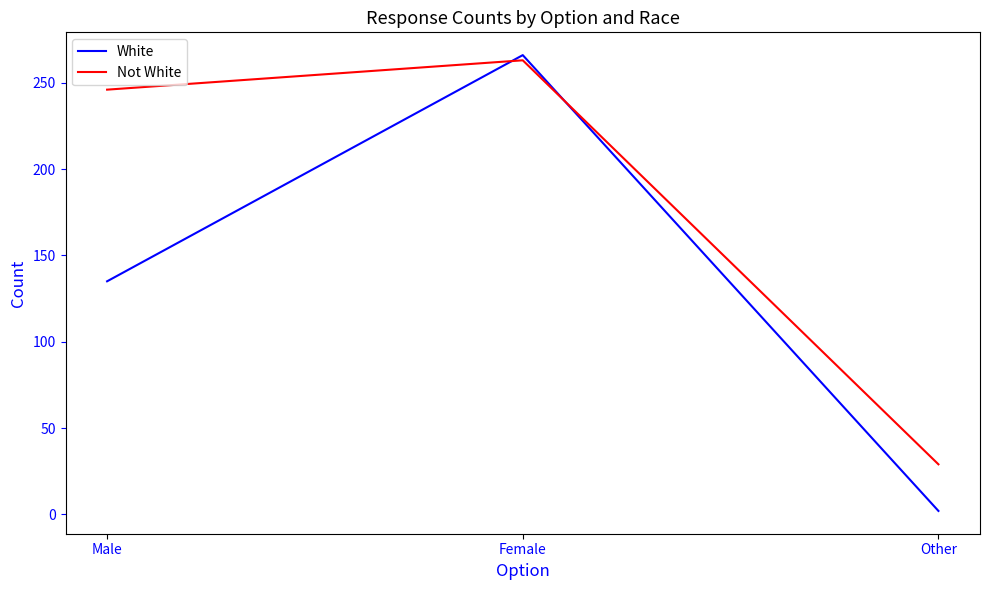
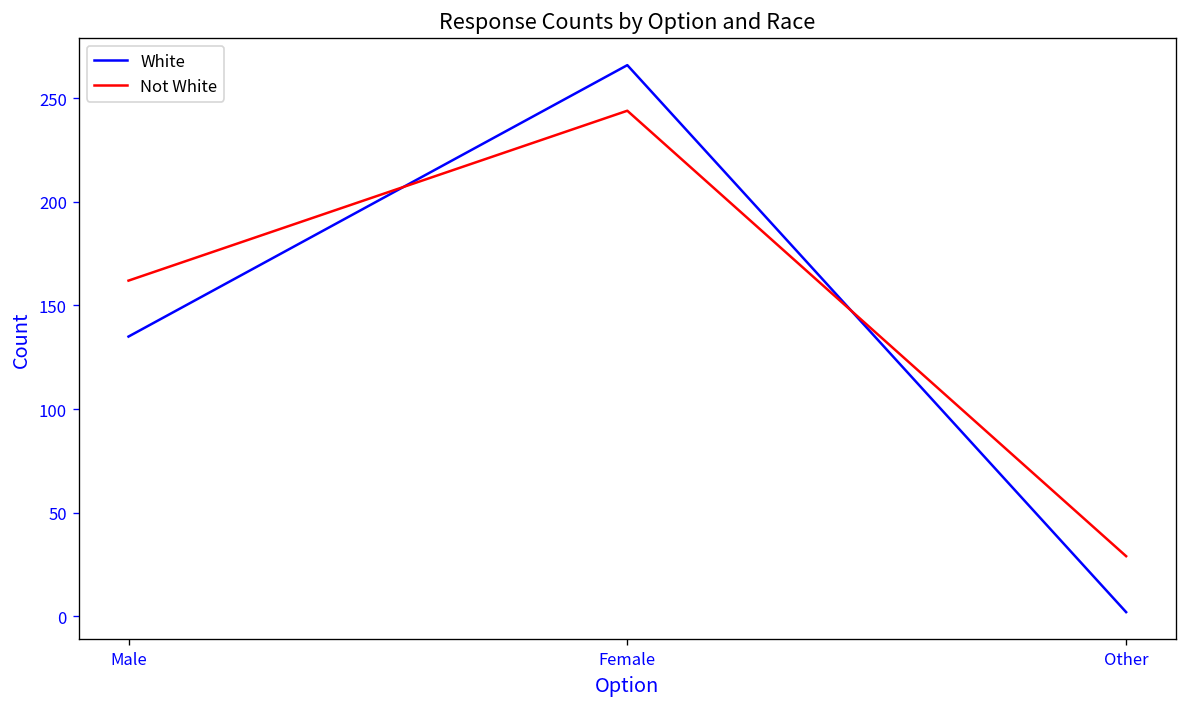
  {
    "White": {
      "Male": 135,
      "Female": 266,
      "Other": 2
    },
    "Not White": {
-     "Male": 246,
-     "Female": 263,
+     "Male": 162,
+     "Female": 244,
      "Other": 29
    }
  }
